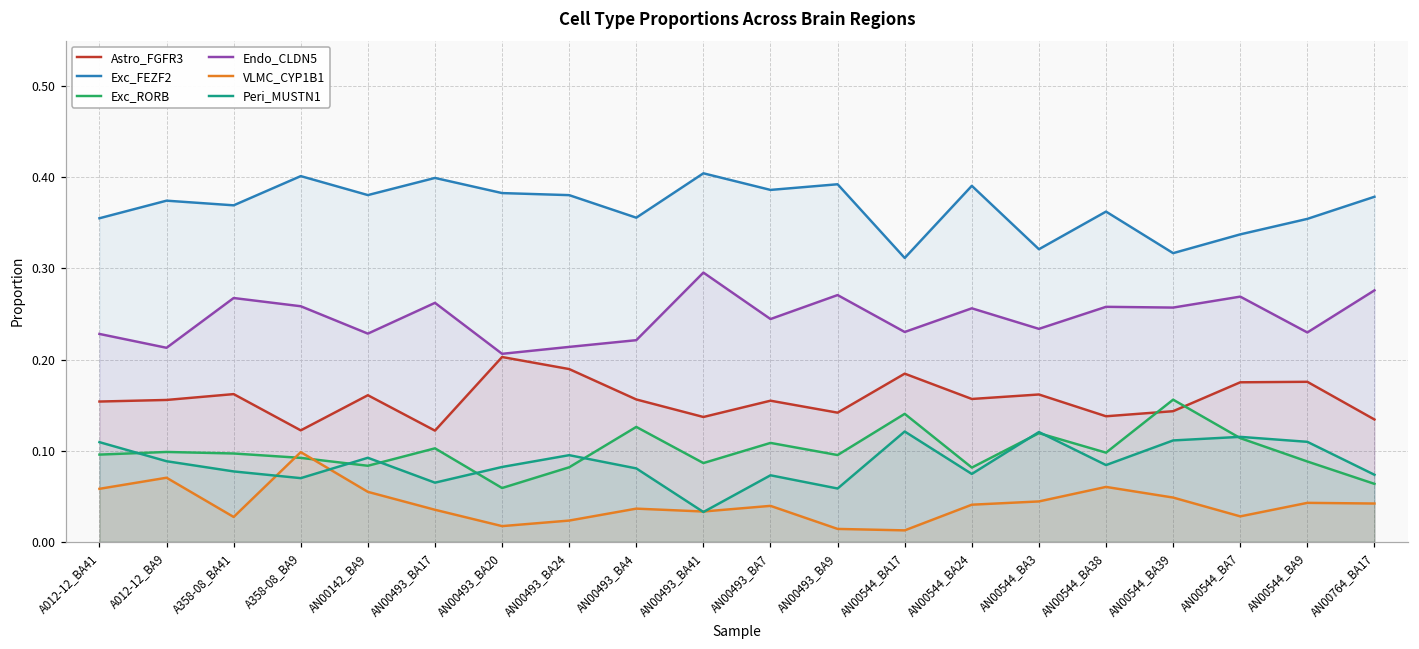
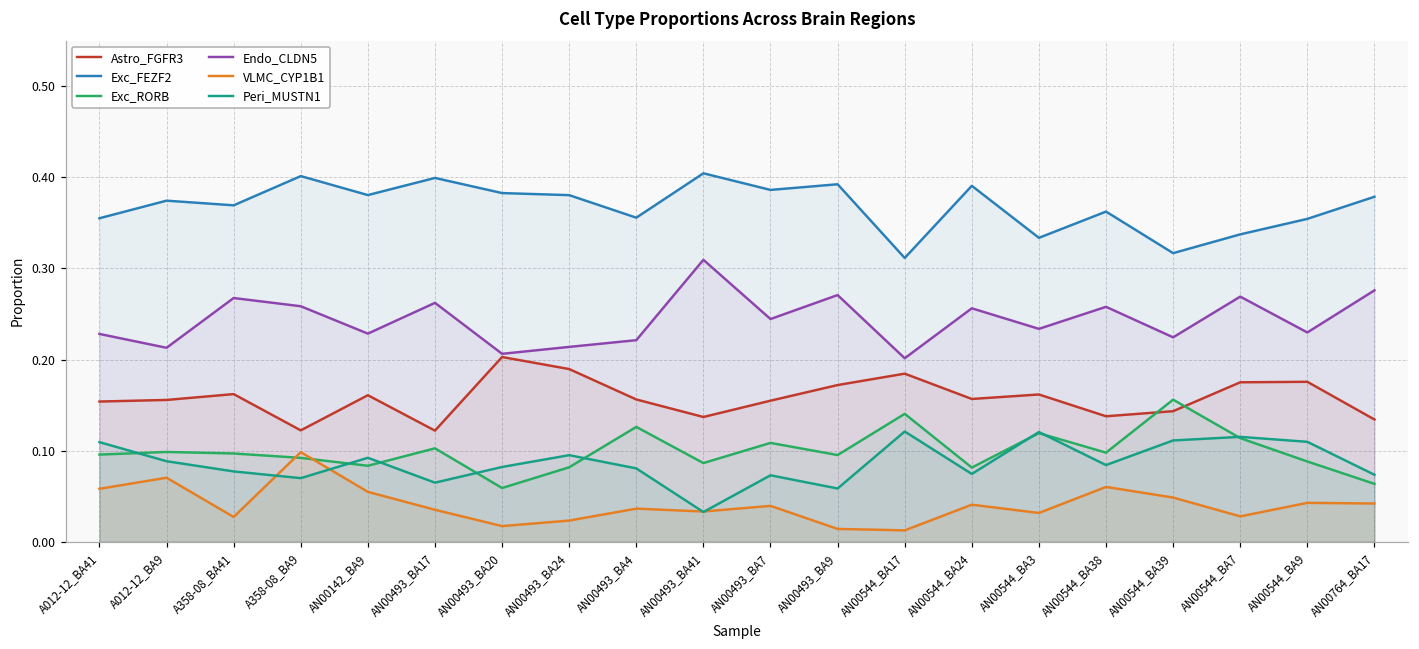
  {
    "Astro_FGFR3": {
      "A012-12_BA41": 0.15,
      "A012-12_BA9": 0.16,
      "A358-08_BA41": 0.16,
      "A358-08_BA9": 0.12,
      "AN00142_BA9": 0.16,
      "AN00493_BA17": 0.12,
      "AN00493_BA20": 0.20,
      "AN00493_BA24": 0.19,
      "AN00493_BA4": 0.16,
      "AN00493_BA41": 0.14,
      "AN00493_BA7": 0.15,
-     "AN00493_BA9": 0.14,
+     "AN00493_BA9": 0.17,
      "AN00544_BA17": 0.18,
      "AN00544_BA24": 0.16,
      "AN00544_BA3": 0.16,
      "AN00544_BA38": 0.14,
      "AN00544_BA39": 0.14,
      "AN00544_BA7": 0.18,
      "AN00544_BA9": 0.18,
      "AN00764_BA17": 0.13
    },
    "Exc_FEZF2": {
      "A012-12_BA41": 0.36,
      "A012-12_BA9": 0.37,
      "A358-08_BA41": 0.37,
      "A358-08_BA9": 0.40,
      "AN00142_BA9": 0.38,
      "AN00493_BA17": 0.40,
      "AN00493_BA20": 0.38,
      "AN00493_BA24": 0.38,
      "AN00493_BA4": 0.36,
      "AN00493_BA41": 0.40,
      "AN00493_BA7": 0.39,
      "AN00493_BA9": 0.39,
      "AN00544_BA17": 0.31,
      "AN00544_BA24": 0.39,
-     "AN00544_BA3": 0.32,
+     "AN00544_BA3": 0.33,
      "AN00544_BA38": 0.36,
      "AN00544_BA39": 0.32,
      "AN00544_BA7": 0.34,
      "AN00544_BA9": 0.35,
      "AN00764_BA17": 0.38
    },
    "Endo_CLDN5": {
      "A012-12_BA41": 0.23,
      "A012-12_BA9": 0.21,
      "A358-08_BA41": 0.27,
      "A358-08_BA9": 0.26,
      "AN00142_BA9": 0.23,
      "AN00493_BA17": 0.26,
      "AN00493_BA20": 0.21,
      "AN00493_BA24": 0.21,
      "AN00493_BA4": 0.22,
-     "AN00493_BA41": 0.30,
+     "AN00493_BA41": 0.31,
      "AN00493_BA7": 0.24,
      "AN00493_BA9": 0.27,
-     "AN00544_BA17": 0.23,
+     "AN00544_BA17": 0.20,
      "AN00544_BA24": 0.26,
      "AN00544_BA3": 0.23,
      "AN00544_BA38": 0.26,
-     "AN00544_BA39": 0.26,
+     "AN00544_BA39": 0.22,
      "AN00544_BA7": 0.27,
      "AN00544_BA9": 0.23,
      "AN00764_BA17": 0.28
    },
    "VLMC_CYP1B1": {
      "A012-12_BA41": 0.06,
      "A012-12_BA9": 0.07,
      "A358-08_BA41": 0.03,
      "A358-08_BA9": 0.10,
      "AN00142_BA9": 0.05,
      "AN00493_BA17": 0.04,
      "AN00493_BA20": 0.02,
      "AN00493_BA24": 0.02,
      "AN00493_BA4": 0.04,
      "AN00493_BA7": 0.04,
      "AN00493_BA9": 0.01,
      "AN00544_BA17": 0.01,
      "AN00544_BA24": 0.04,
-     "AN00544_BA3": 0.04,
+     "AN00544_BA3": 0.03,
      "AN00544_BA38": 0.06,
      "AN00544_BA39": 0.05,
      "AN00544_BA7": 0.03,
      "AN00544_BA9": 0.04,
      "AN00764_BA17": 0.04
    }
  }
